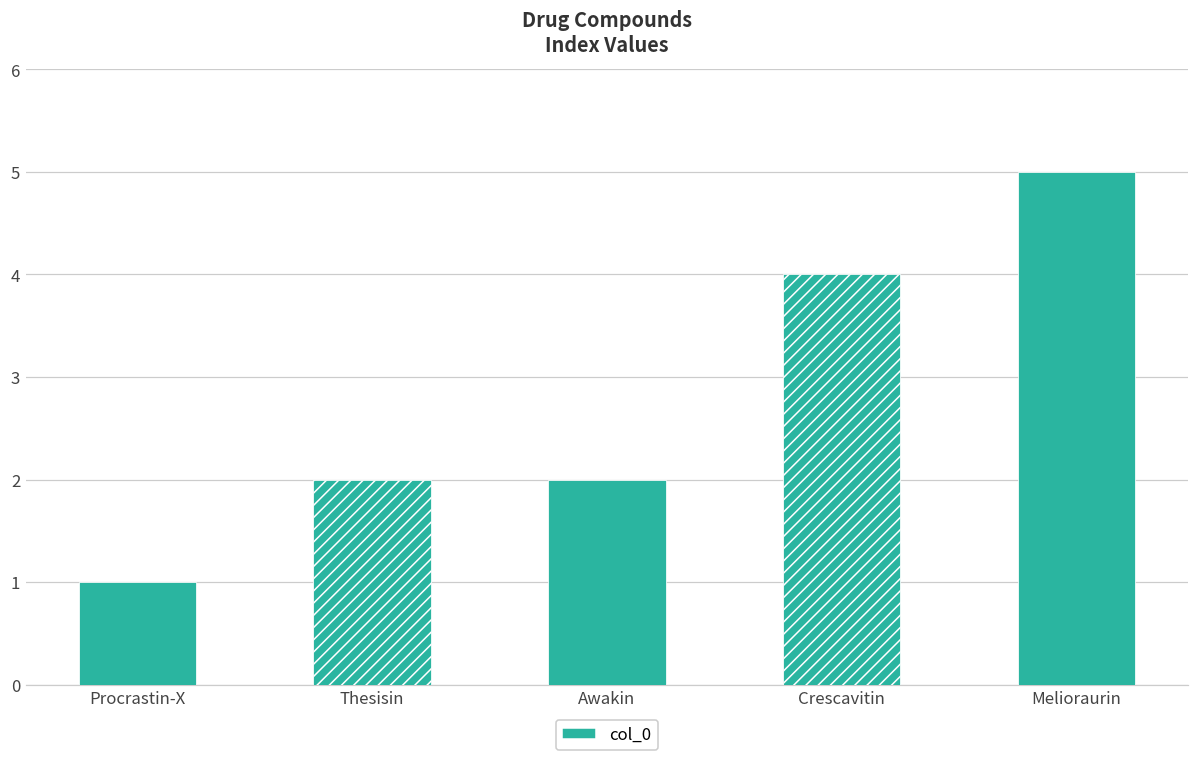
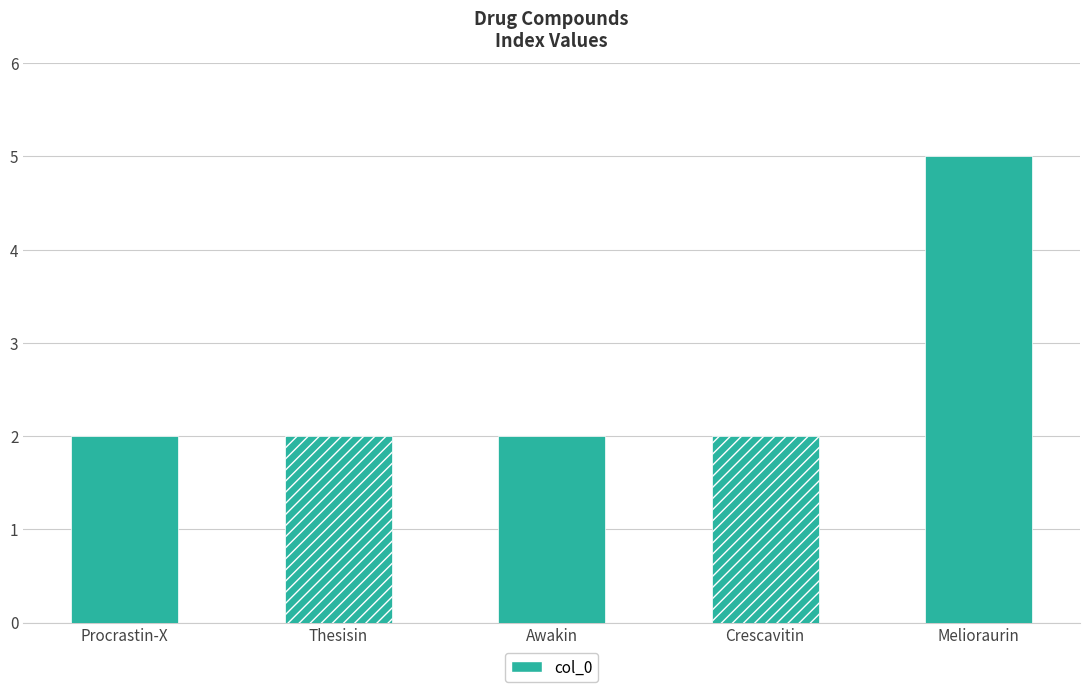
  {
-   "Procrastin-X": 1,
+   "Procrastin-X": 2,
    "Thesisin": 2,
    "Awakin": 2,
-   "Crescavitin": 4,
+   "Crescavitin": 2,
    "Melioraurin": 5
  }
